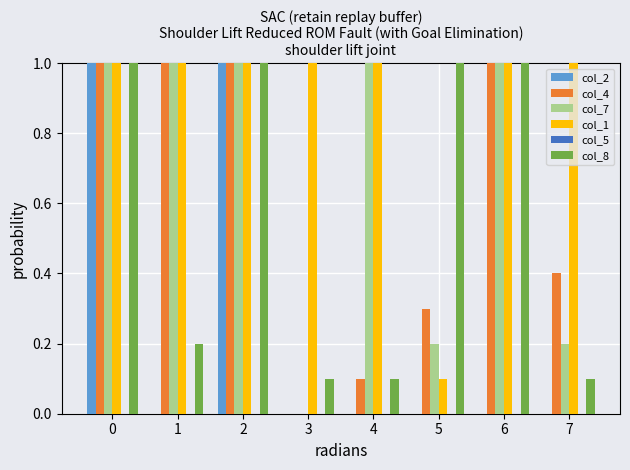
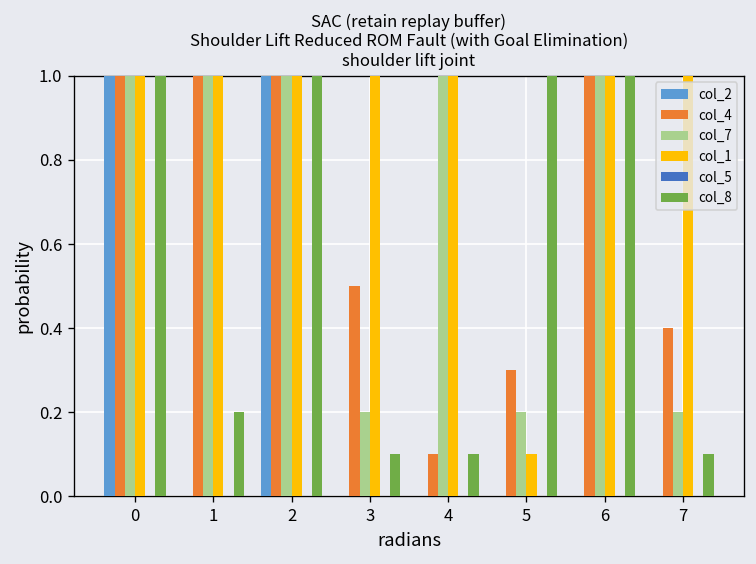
  {
    "col_4": {
-     "3": 0.0,
+     "3": 0.5,
      "4": 0.1,
      "5": 0.3,
      "7": 0.4
    },
    "col_7": {
-     "3": 0.0,
+     "3": 0.2,
      "5": 0.2,
      "7": 0.2
    },
    "col_1": {
      "3": 1.0,
      "5": 0.1
    },
    "col_8": {
      "1": 0.2,
      "3": 0.1,
      "4": 0.1,
      "5": 1.0,
      "6": 1.0,
      "7": 0.1
    }
  }
